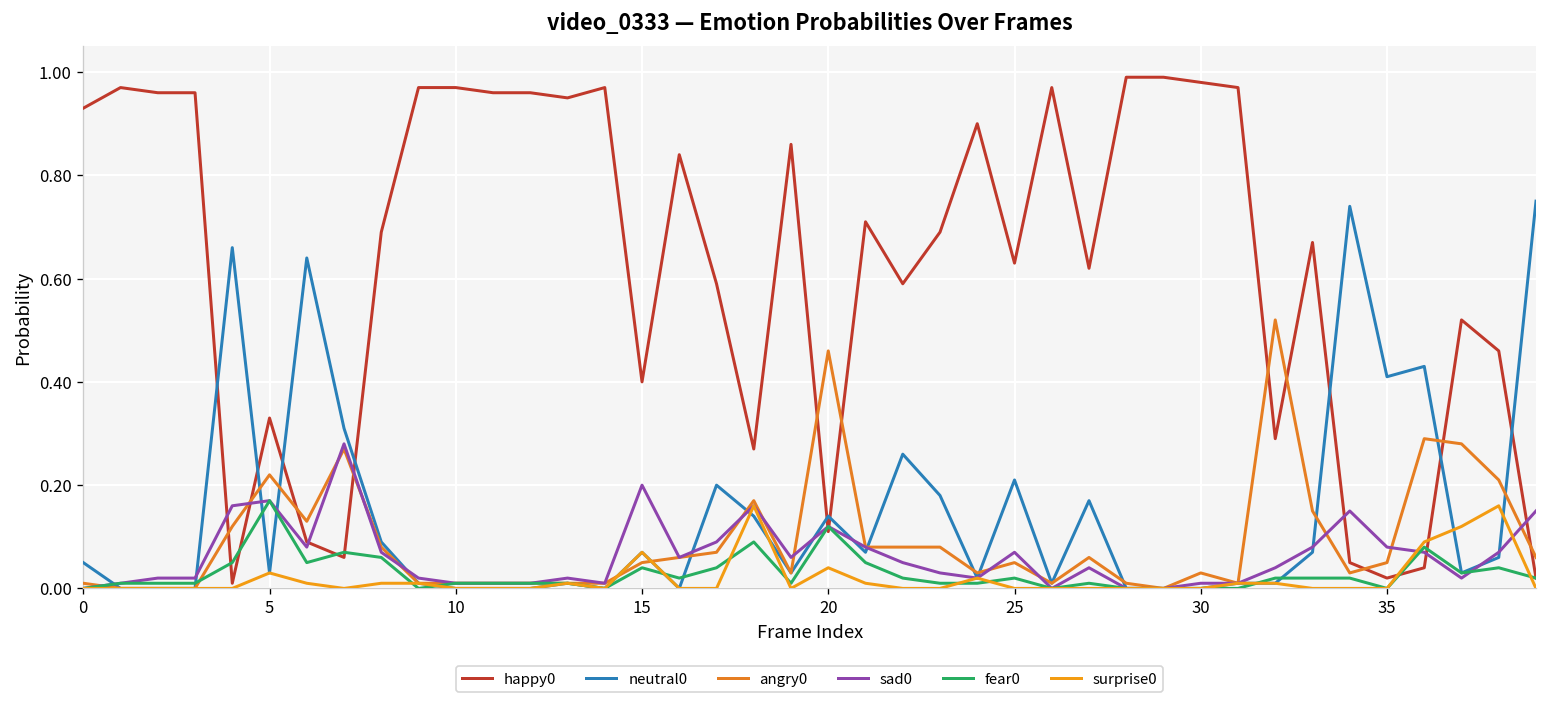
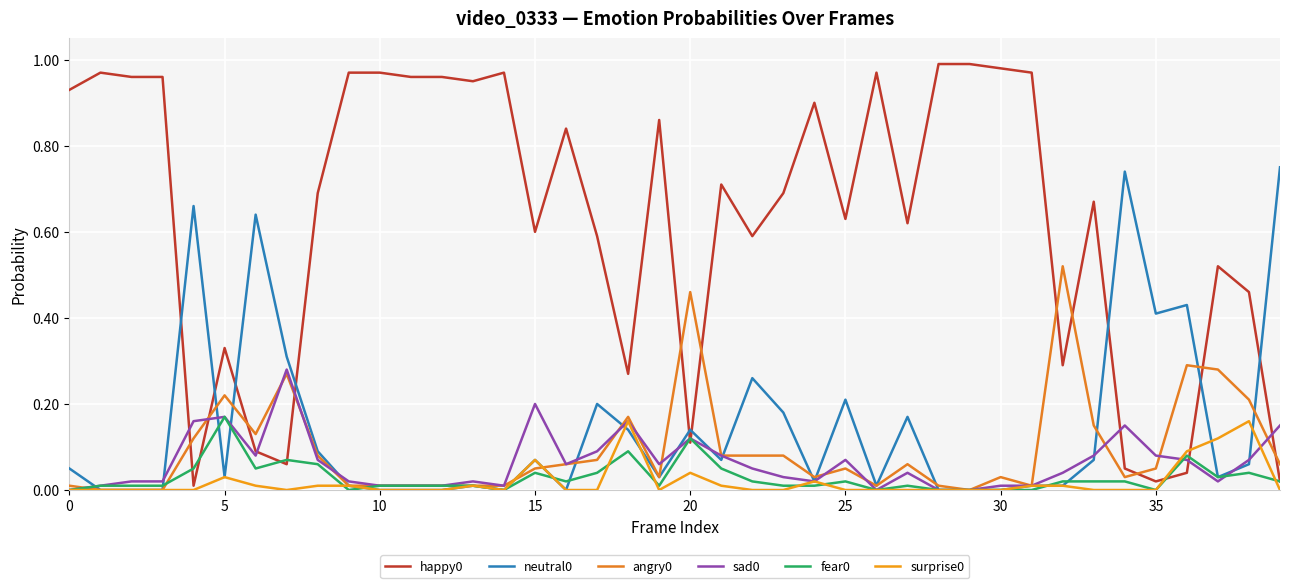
  {
    "happy0": {
      "0": 0.93,
      "5": 0.33,
      "10": 0.97,
-     "15": 0.4,
+     "15": 0.6,
      "20": 0.11,
      "25": 0.63,
      "30": 0.98,
      "35": 0.02
    },
    "neutral0": {
      "0": 0.05,
      "20": 0.14,
      "25": 0.21,
      "35": 0.41
    },
    "sad0": {
      "15": 0.2,
      "25": 0.07,
      "30": 0.01,
      "35": 0.08
    },
    "fear0": {
      "15": 0.04,
      "25": 0.02
    }
  }
